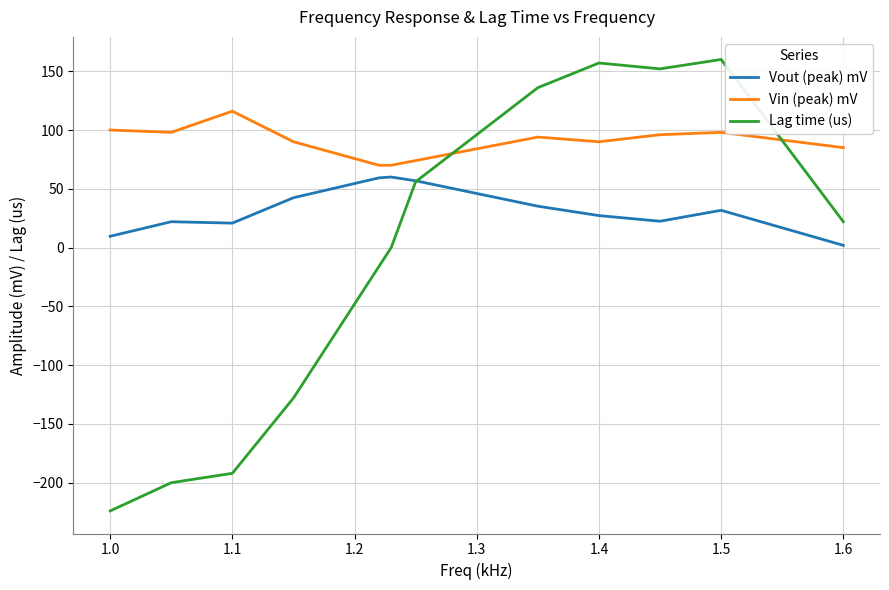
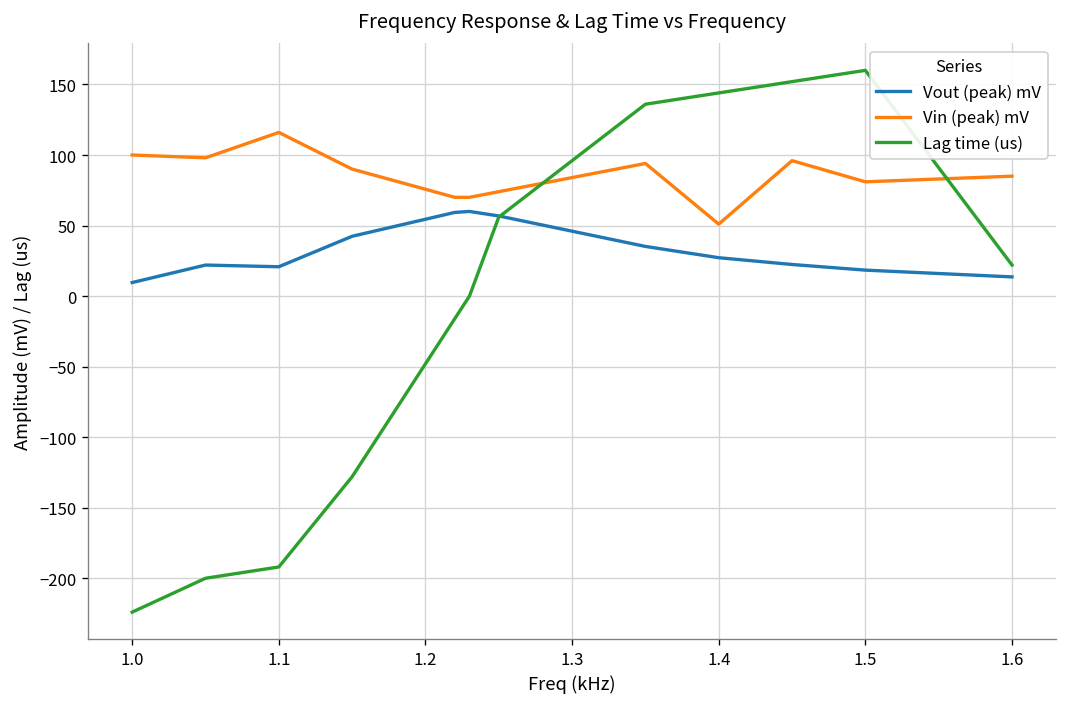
  {
    "Vout (peak) mV": {
      "1.0": 10,
      "1.1": 21,
      "1.4": 27,
-     "1.5": 32,
-     "1.6": 2
+     "1.5": 18,
+     "1.6": 14
    },
    "Vin (peak) mV": {
      "1.0": 100,
      "1.1": 116,
-     "1.4": 90,
-     "1.5": 98,
+     "1.4": 51,
+     "1.5": 81,
      "1.6": 85
    },
    "Lag time (us)": {
      "1.0": -224,
      "1.1": -192,
-     "1.4": 157,
+     "1.4": 144,
      "1.5": 160,
      "1.6": 22
    }
  }
